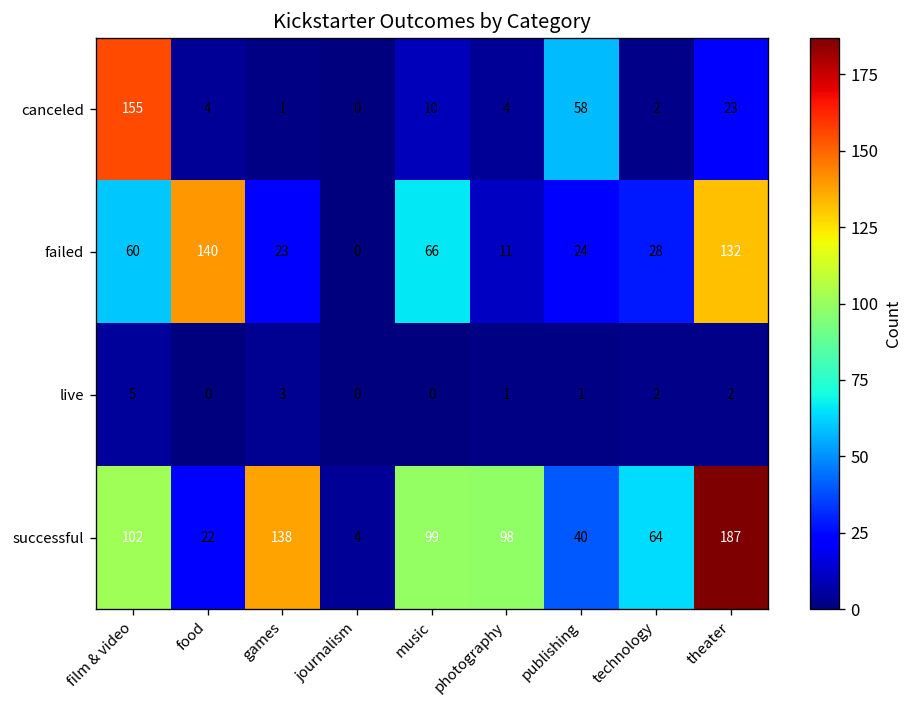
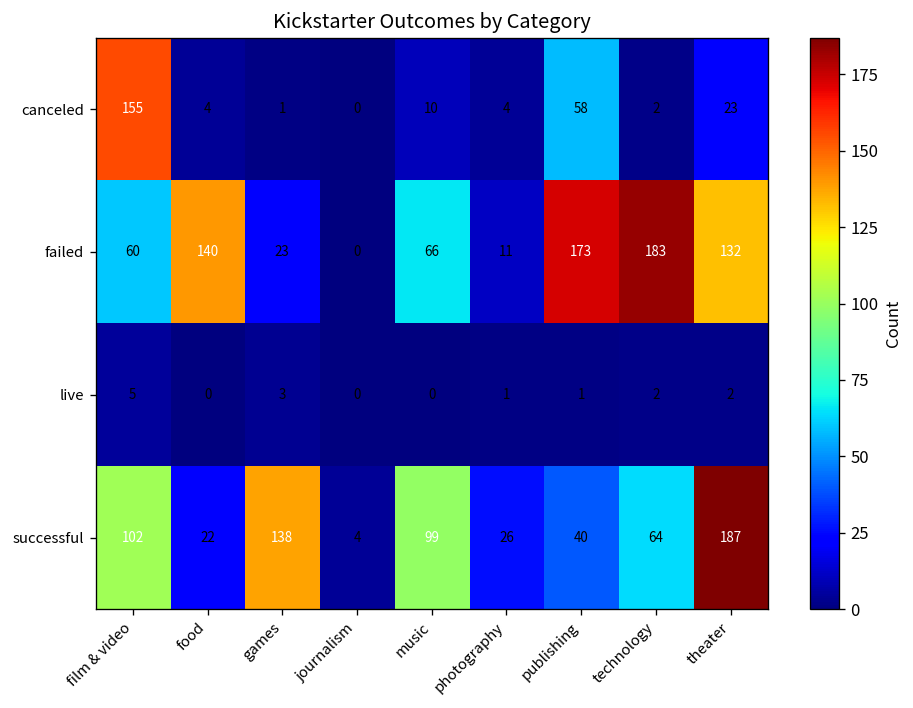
  {
    "canceled": {
      "film & video": 155,
      "food": 4,
      "games": 1,
      "journalism": 0,
      "music": 10,
      "photography": 4,
      "publishing": 58,
      "technology": 2,
      "theater": 23
    },
    "failed": {
      "film & video": 60,
      "food": 140,
      "games": 23,
      "journalism": 0,
      "music": 66,
      "photography": 11,
-     "publishing": 24,
-     "technology": 28,
+     "publishing": 173,
+     "technology": 183,
      "theater": 132
    },
    "live": {
      "film & video": 5,
      "food": 0,
      "games": 3,
      "journalism": 0,
      "music": 0,
      "photography": 1,
      "publishing": 1,
      "technology": 2,
      "theater": 2
    },
    "successful": {
      "film & video": 102,
      "food": 22,
      "games": 138,
      "journalism": 4,
      "music": 99,
-     "photography": 98,
+     "photography": 26,
      "publishing": 40,
      "technology": 64,
      "theater": 187
    }
  }
